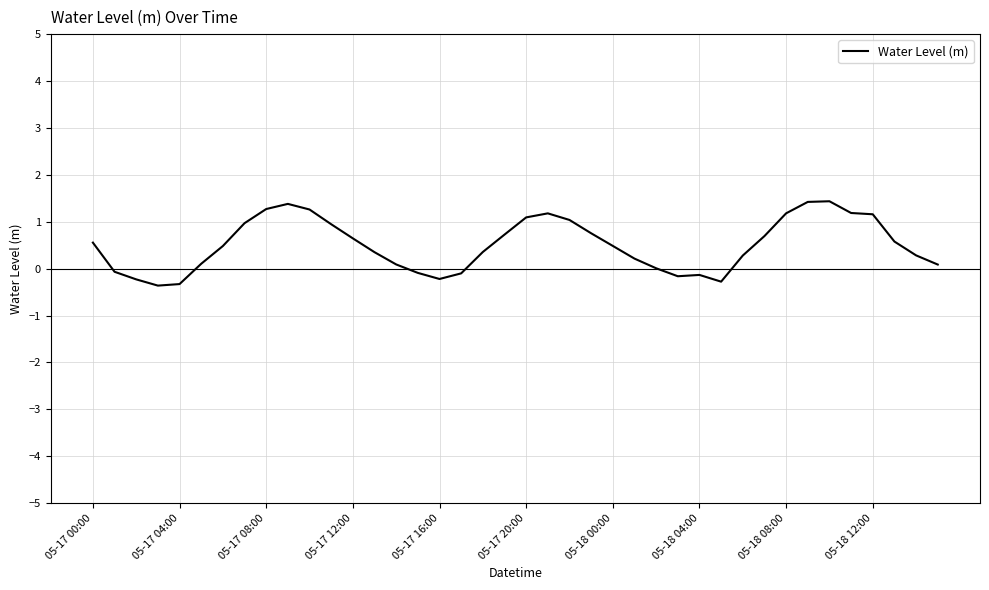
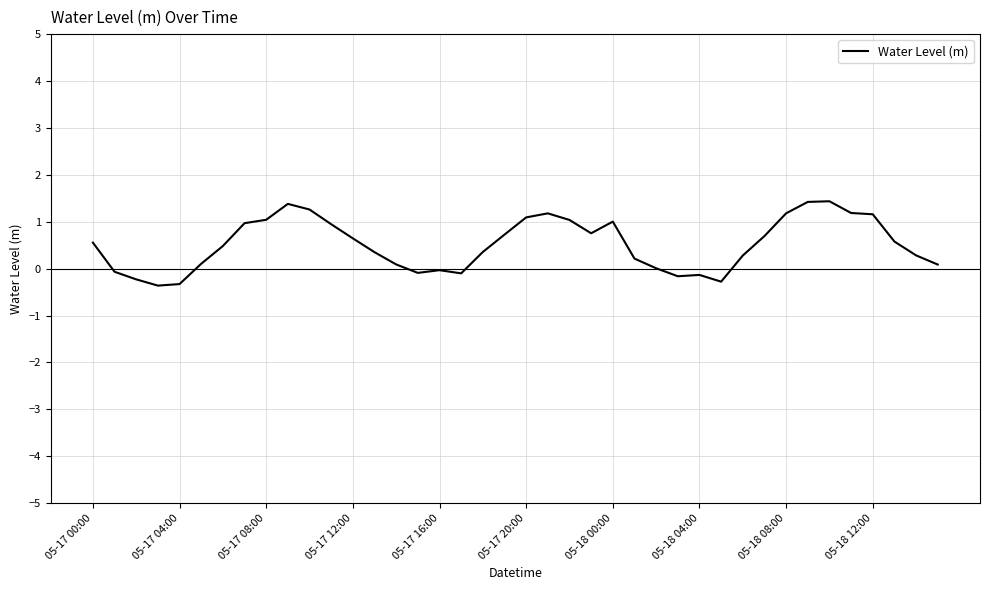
  {
    "05-17 00:00": 0.6,
    "05-17 04:00": -0.3,
-   "05-17 08:00": 1.3,
+   "05-17 08:00": 1.0,
    "05-17 12:00": 0.6,
-   "05-17 16:00": -0.2,
+   "05-17 16:00": 0.0,
    "05-17 20:00": 1.1,
-   "05-18 00:00": 0.5,
+   "05-18 00:00": 1.0,
    "05-18 04:00": -0.1,
    "05-18 08:00": 1.2,
    "05-18 12:00": 1.2
  }
